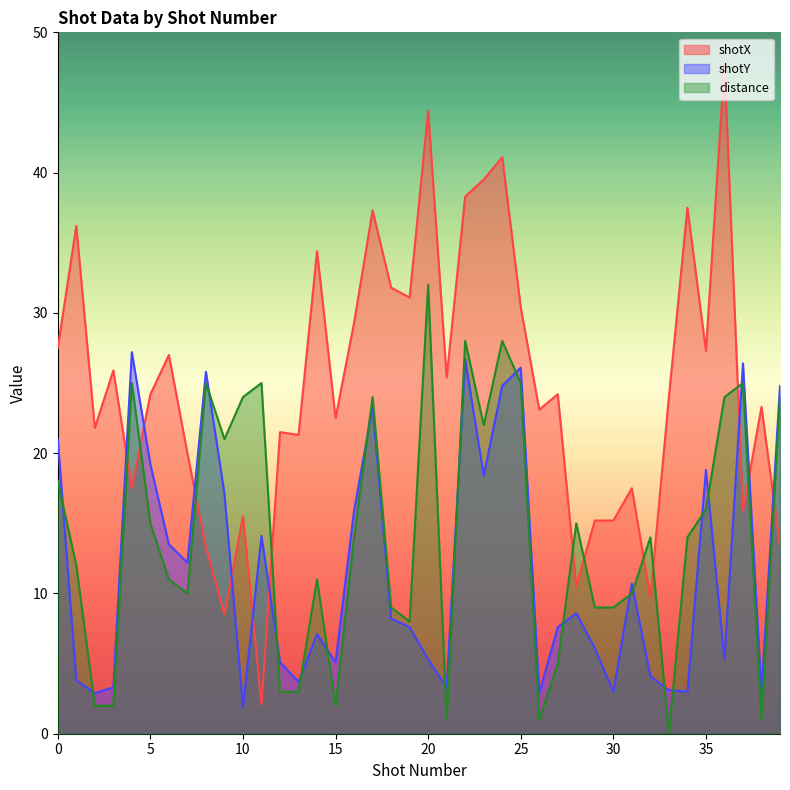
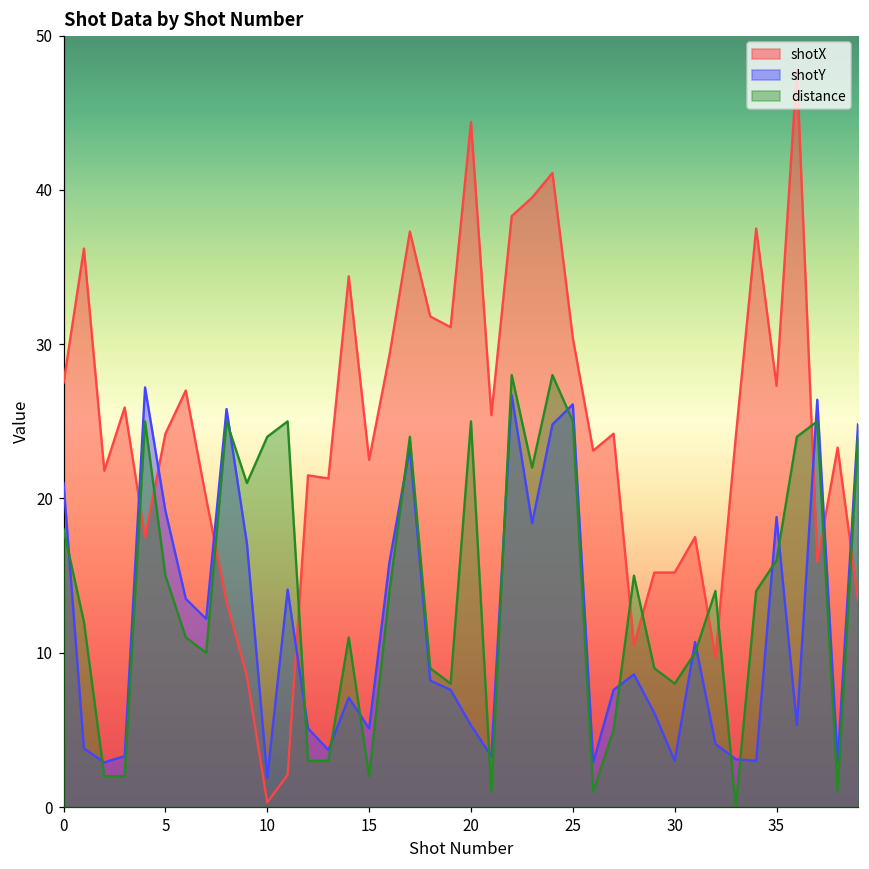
  {
    "shotX": {
      "0": 27.5,
      "5": 24.2,
-     "10": 15.5,
+     "10": 0.3,
      "15": 22.5,
      "20": 44.4,
      "25": 30.4,
      "30": 15.2,
      "35": 27.3
    },
    "shotY": {
      "0": 21.0,
      "5": 19.2,
      "10": 1.9,
      "15": 5.1,
      "20": 5.3,
      "25": 26.1,
      "30": 3.0,
      "35": 18.8
    },
    "distance": {
      "0": 18,
      "5": 15,
      "10": 24,
      "15": 2,
-     "20": 32,
+     "20": 25,
      "25": 25,
-     "30": 9,
+     "30": 8,
      "35": 16
    }
  }
